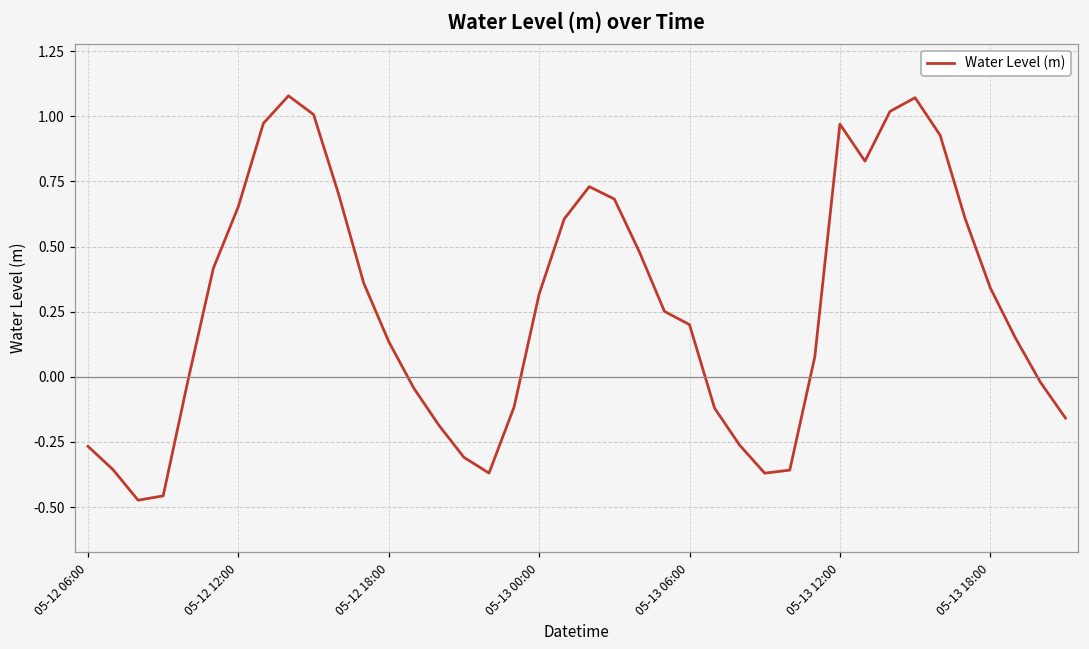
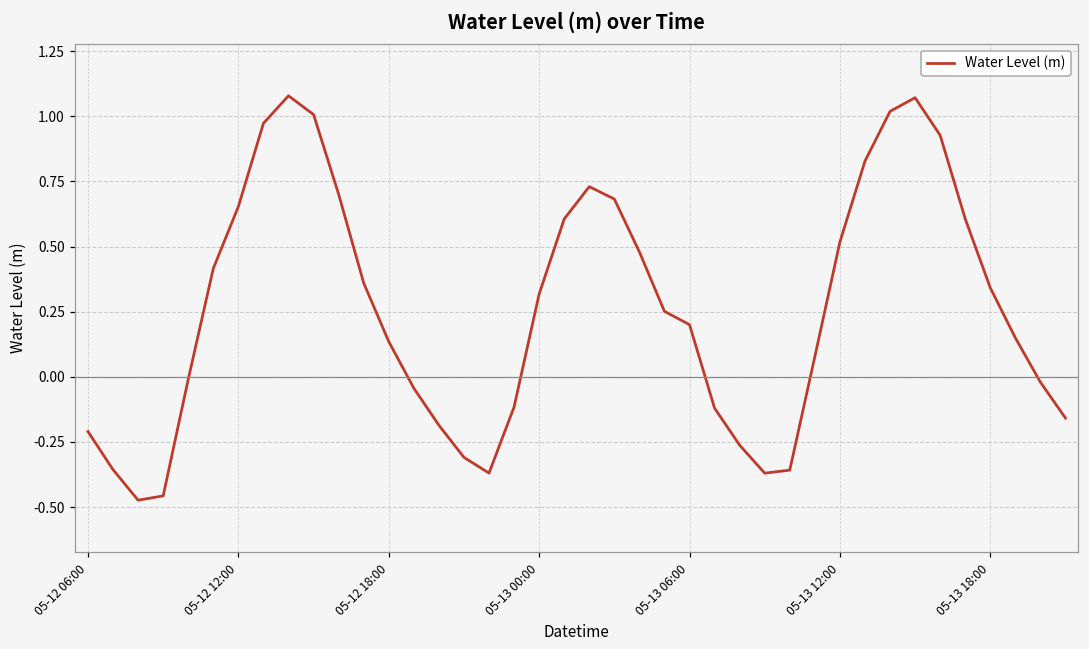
  {
-   "05-12 06:00": -0.27,
+   "05-12 06:00": -0.21,
    "05-12 12:00": 0.65,
    "05-12 18:00": 0.14,
    "05-13 00:00": 0.32,
    "05-13 06:00": 0.20,
-   "05-13 12:00": 0.97,
+   "05-13 12:00": 0.52,
    "05-13 18:00": 0.34
  }
